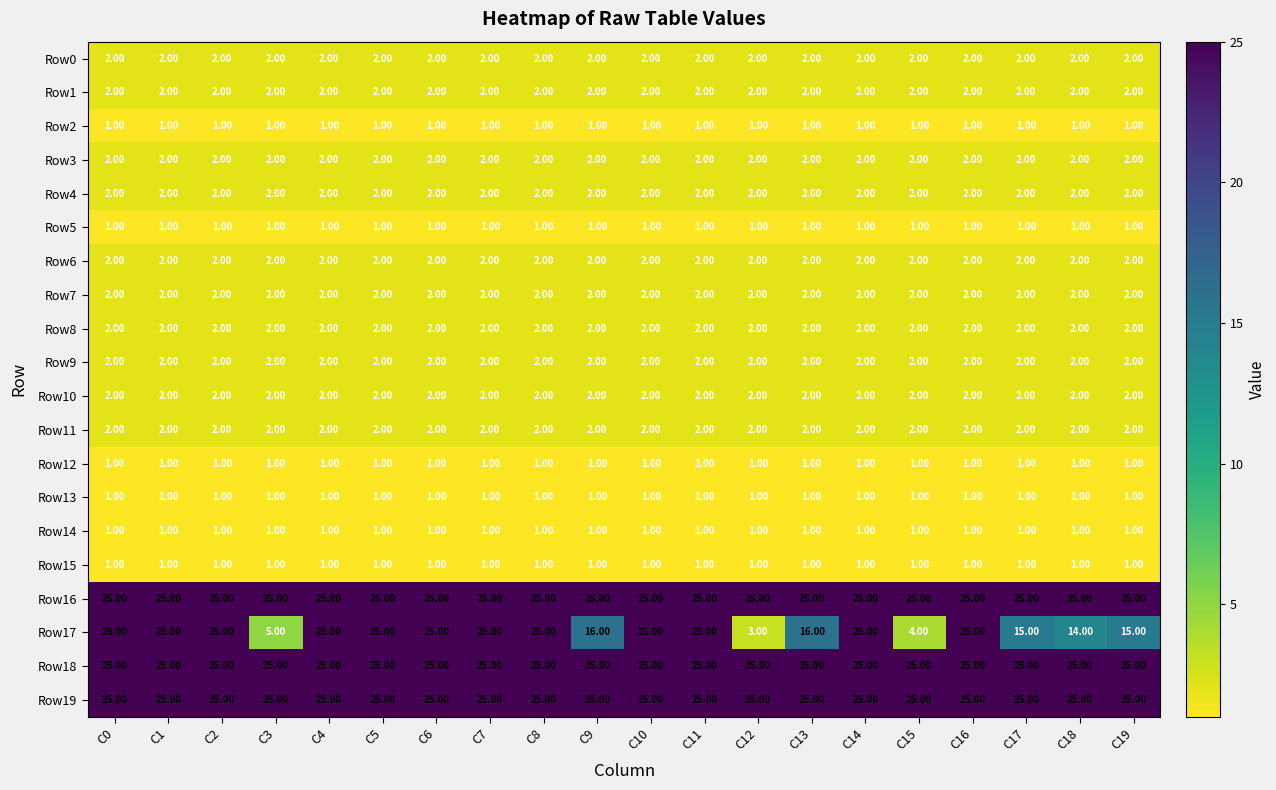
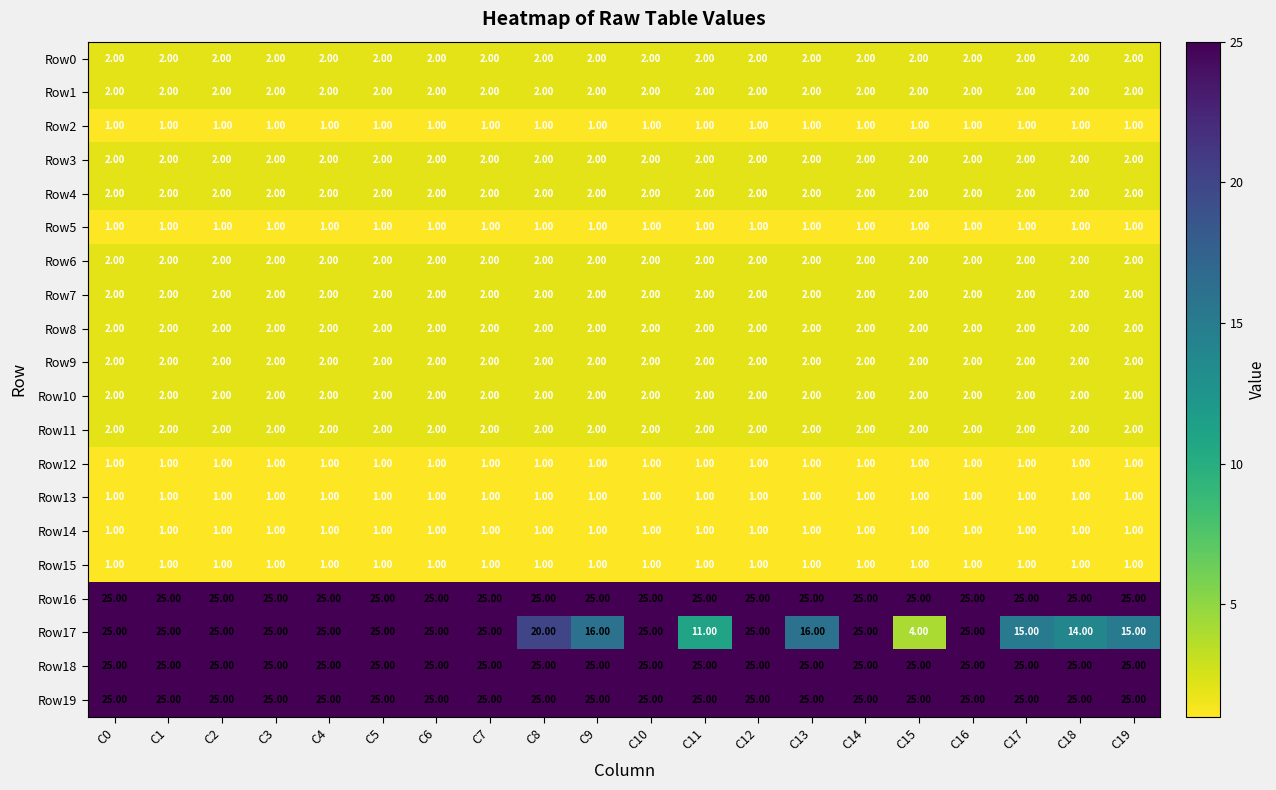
  {
    "Row17": {
      "C0": 25.00,
      "C1": 25.00,
      "C2": 25.00,
-     "C3": 5.00,
+     "C3": 25.00,
      "C4": 25.00,
      "C5": 25.00,
      "C6": 25.00,
      "C7": 25.00,
-     "C8": 25.00,
+     "C8": 20.00,
      "C9": 16.00,
      "C10": 25.00,
-     "C11": 25.00,
-     "C12": 3.00,
+     "C11": 11.00,
+     "C12": 25.00,
      "C13": 16.00,
      "C14": 25.00,
      "C15": 4.00,
      "C16": 25.00,
      "C17": 15.00,
      "C18": 14.00,
      "C19": 15.00
    }
  }
